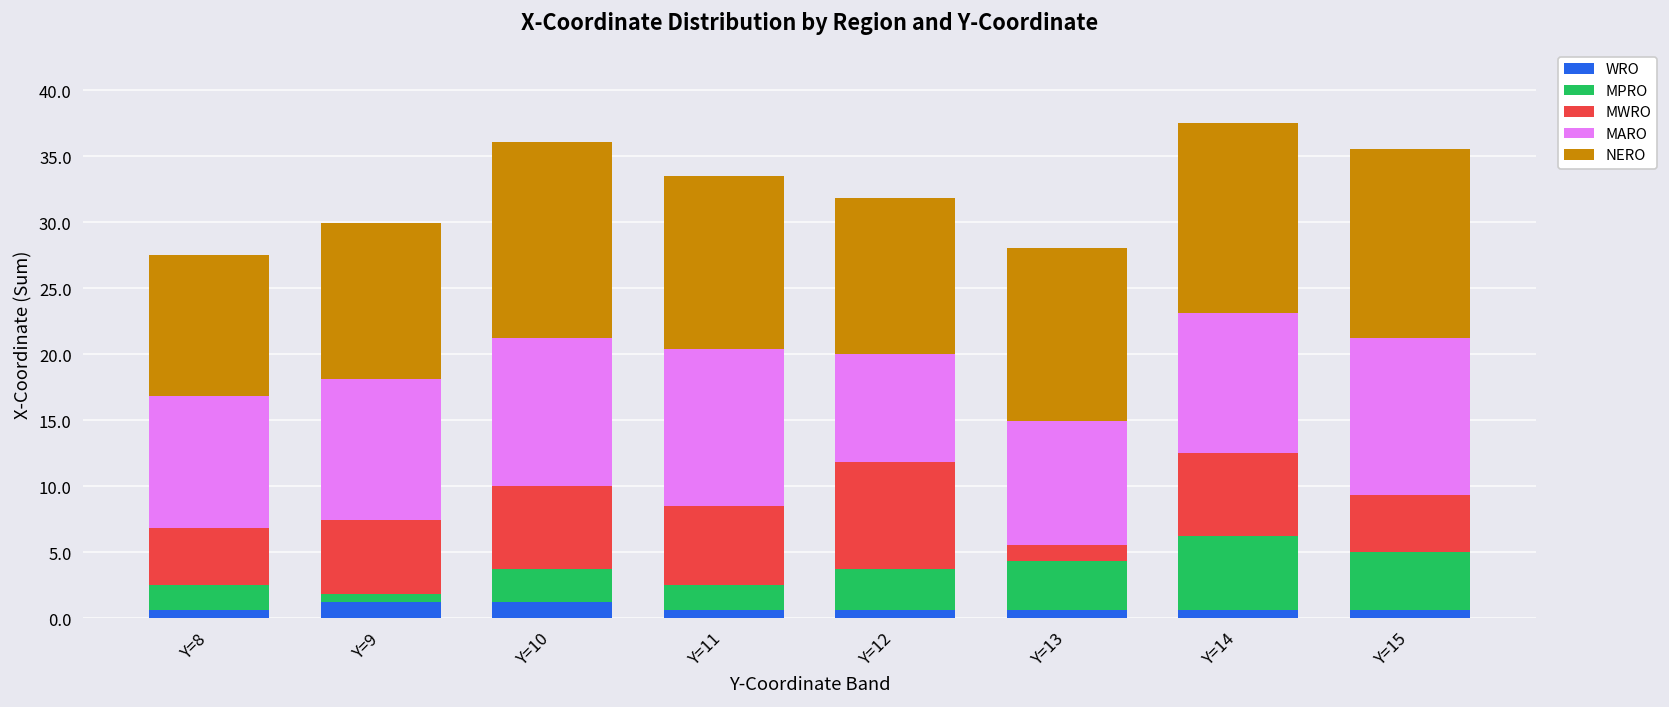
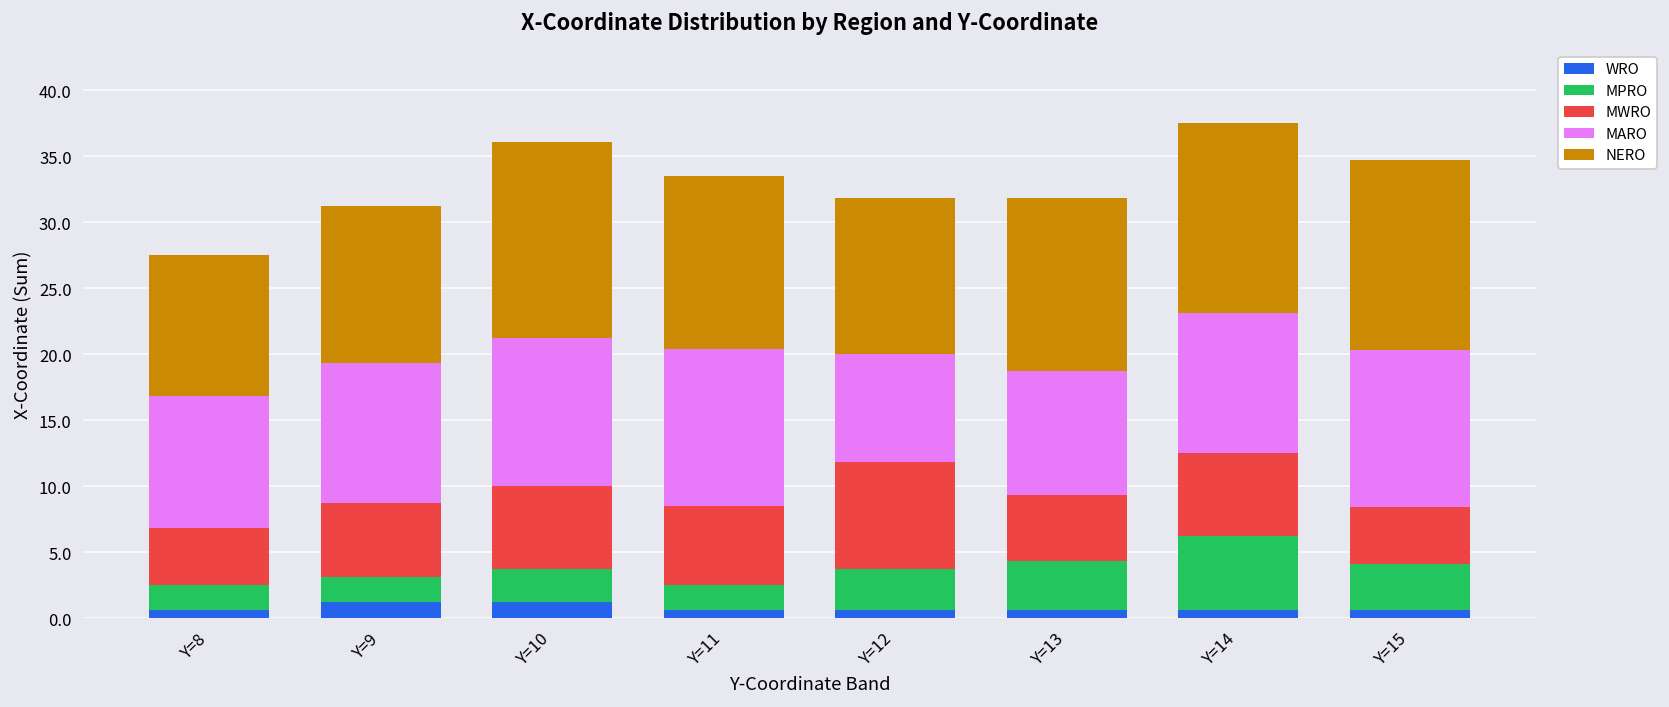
  {
    "WRO": {
      "Y=8": 0.6,
      "Y=9": 1.3,
      "Y=10": 1.3,
      "Y=11": 0.6,
      "Y=12": 0.6,
      "Y=13": 0.6,
      "Y=14": 0.6,
      "Y=15": 0.6
    },
    "MPRO": {
      "Y=8": 1.9,
-     "Y=9": 0.6,
+     "Y=9": 1.9,
      "Y=10": 2.5,
      "Y=11": 1.9,
      "Y=12": 3.1,
      "Y=13": 3.8,
      "Y=14": 5.6,
-     "Y=15": 4.4
+     "Y=15": 3.5
    },
    "MWRO": {
      "Y=8": 4.4,
      "Y=9": 5.6,
      "Y=10": 6.3,
      "Y=11": 6.0,
      "Y=12": 8.1,
-     "Y=13": 1.2,
+     "Y=13": 5.0,
      "Y=14": 6.3,
      "Y=15": 4.3
    },
    "MARO": {
      "Y=8": 10.0,
      "Y=9": 10.6,
      "Y=10": 11.3,
      "Y=11": 11.9,
      "Y=12": 8.1,
      "Y=13": 9.4,
      "Y=14": 10.6,
      "Y=15": 11.9
    },
    "NERO": {
      "Y=8": 10.6,
      "Y=9": 11.9,
      "Y=10": 14.8,
      "Y=11": 13.1,
      "Y=12": 11.9,
      "Y=13": 13.1,
      "Y=14": 14.4,
      "Y=15": 14.4
    }
  }
